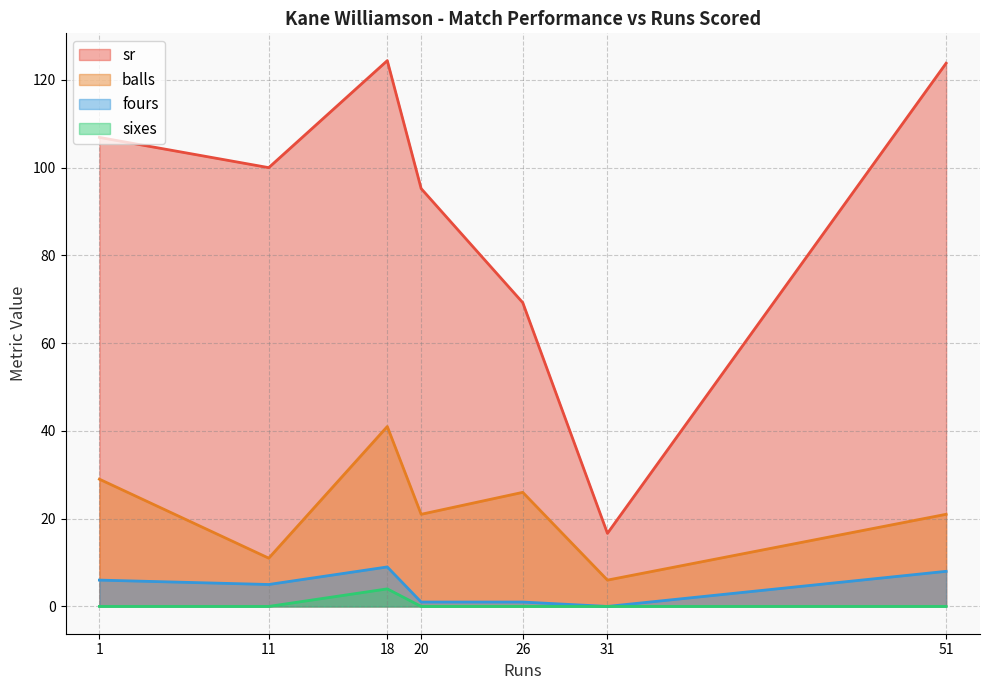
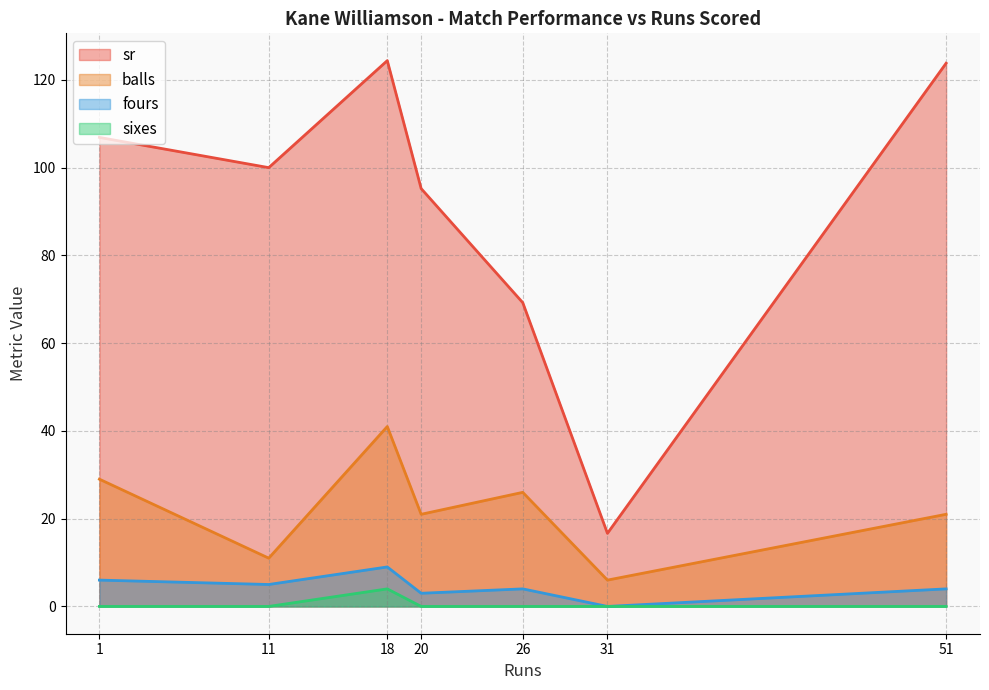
  {
    "fours": {
      "1": 6,
      "11": 5,
      "18": 9,
-     "20": 1,
-     "26": 1,
-     "51": 8
+     "20": 3,
+     "26": 4,
+     "51": 4
    },
    "sixes": {
      "1": 0,
      "11": 0,
      "18": 4,
      "20": 0,
      "26": 0,
      "51": 0
    }
  }
